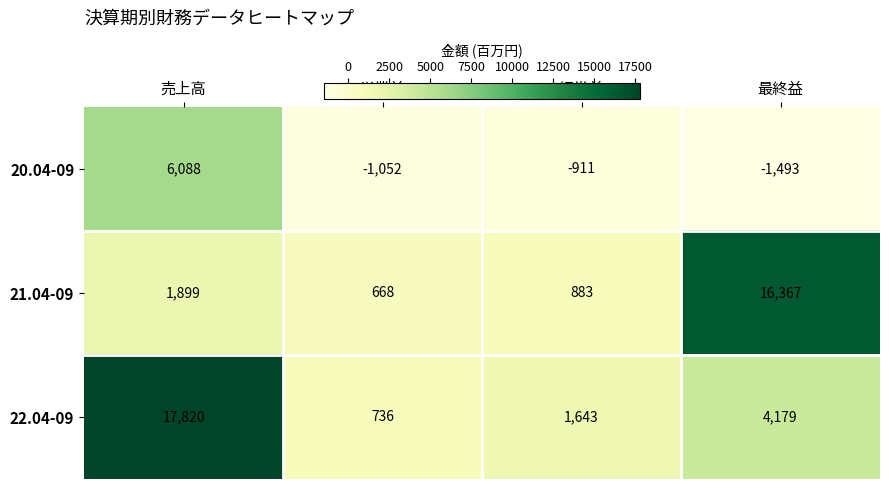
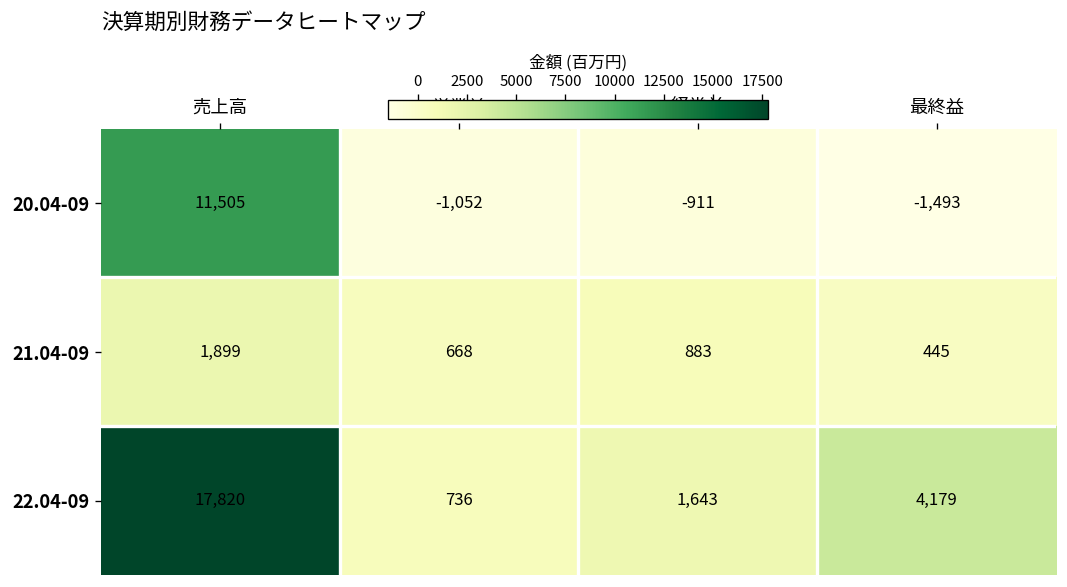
  {
    "20.04-09": {
-     "売上高": "6,088",
+     "売上高": "11,505",
      "最終益": "-1,493"
    },
    "21.04-09": {
      "売上高": "1,899",
-     "最終益": "16,367"
+     "最終益": "445"
    },
    "22.04-09": {
      "売上高": "17,820",
      "最終益": "4,179"
    }
  }
